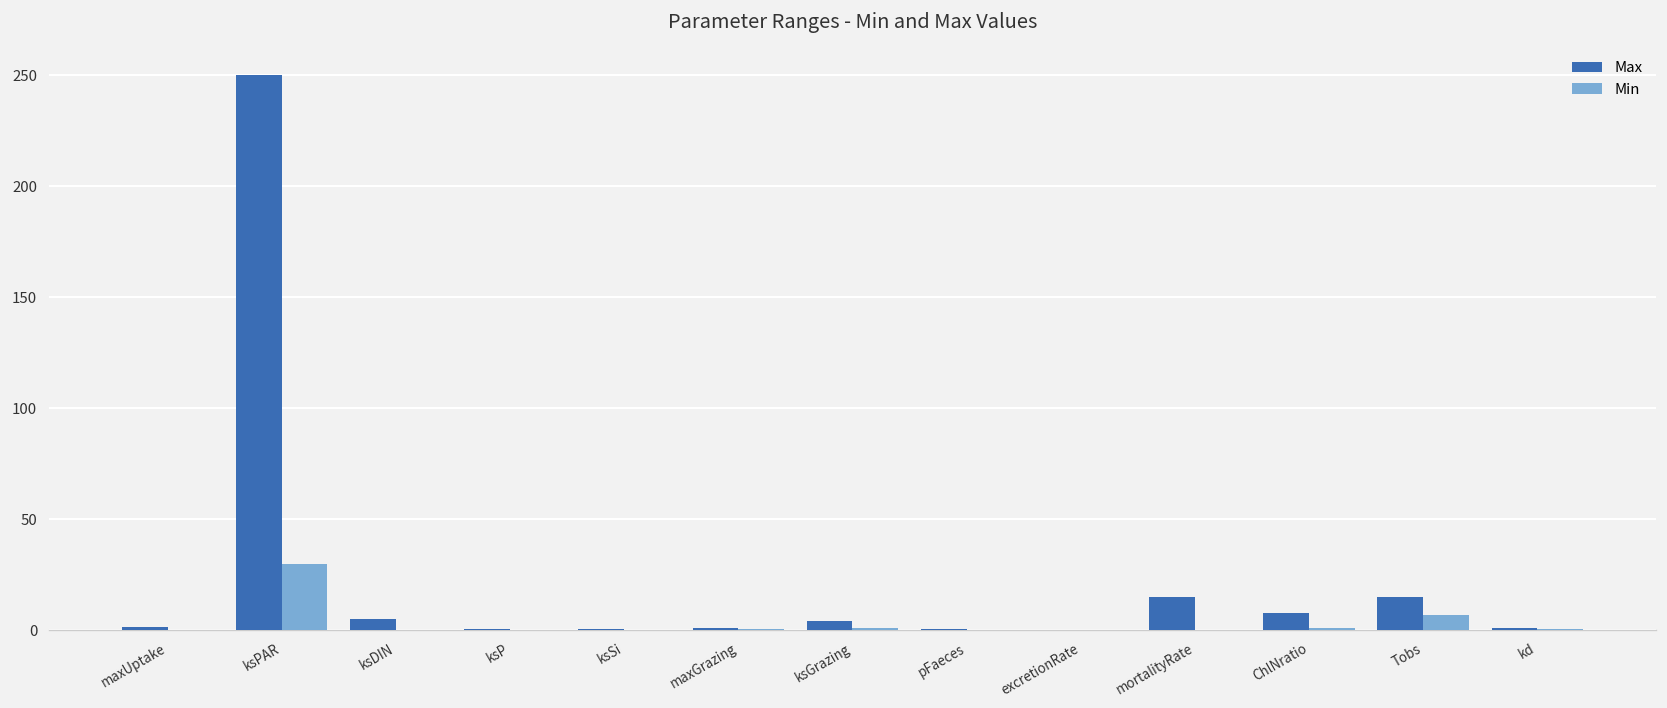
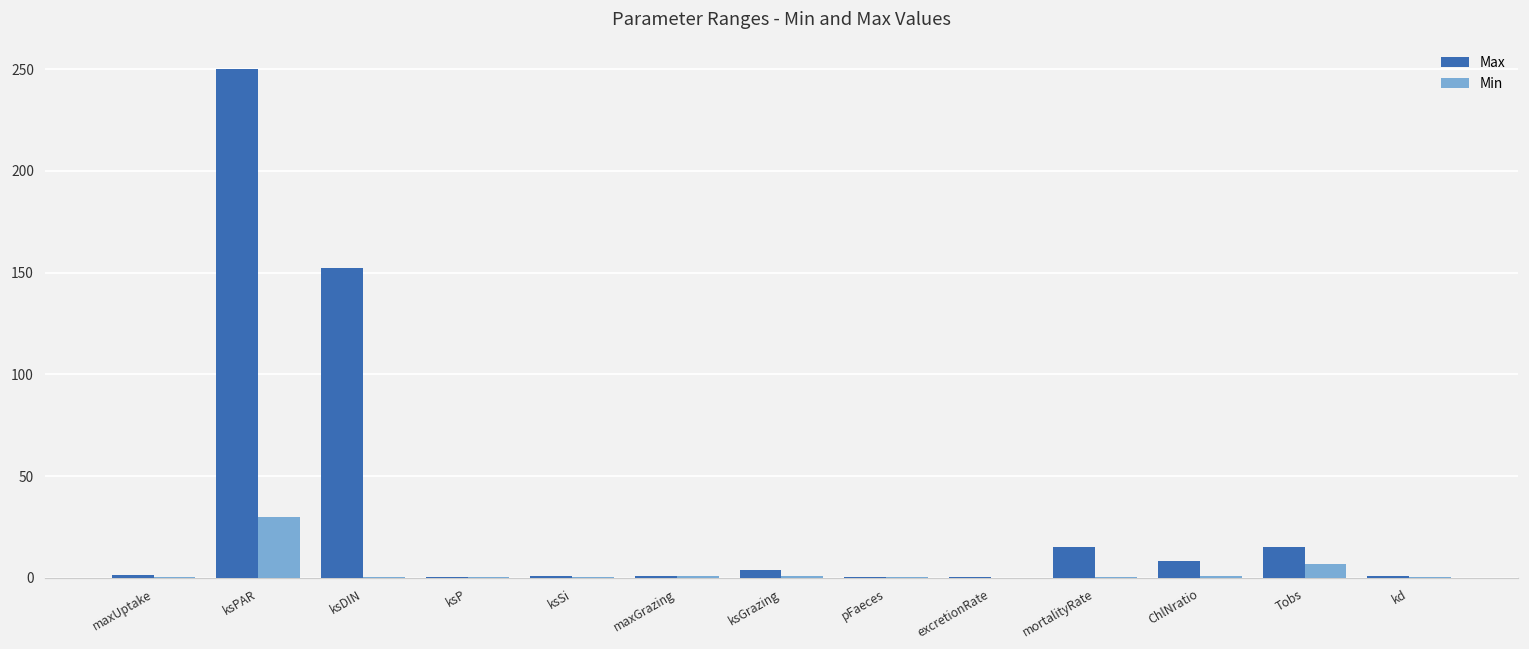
  {
    "Max": {
      "maxUptake": 2,
      "ksPAR": 250,
-     "ksDIN": 5,
+     "ksDIN": 152,
      "ksGrazing": 4,
      "mortalityRate": 15,
      "ChlNratio": 8,
      "Tobs": 15
    },
    "Min": {
      "ksPAR": 30,
      "Tobs": 7
    }
  }
